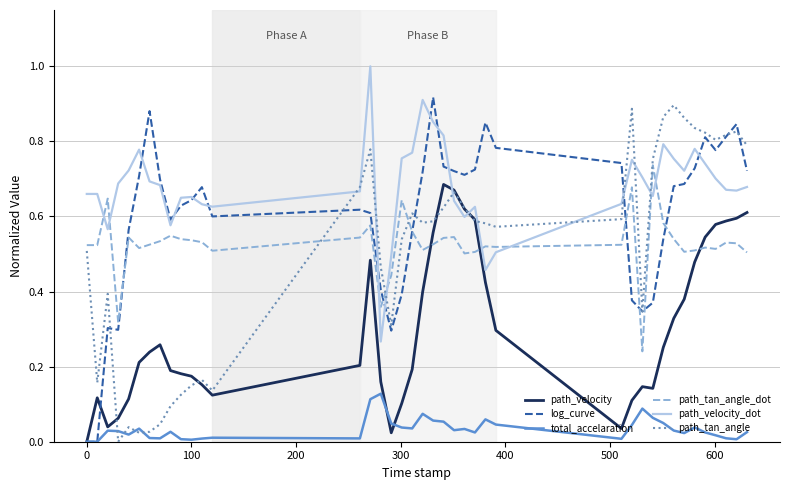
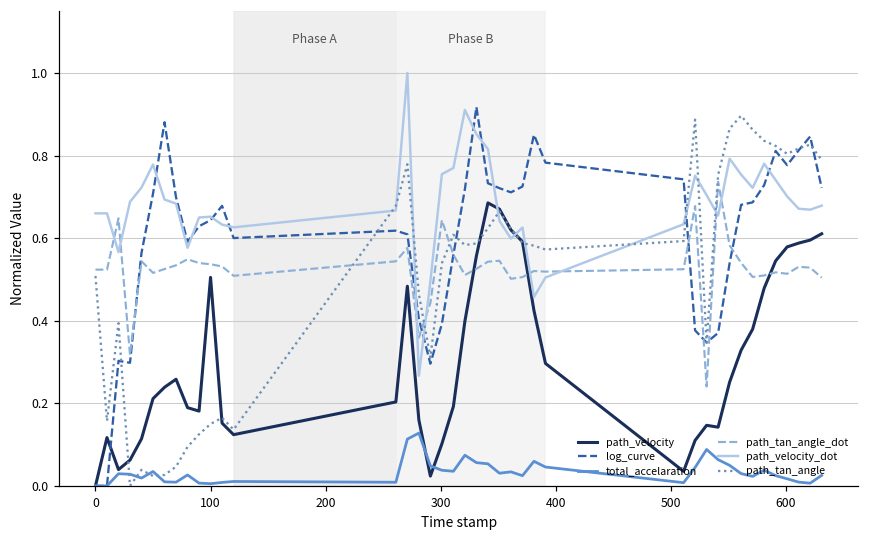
  {
    "path_velocity": {
-     "100": 0.17
+     "100": 0.50
    },
    "log_curve": {
      "100": 0.64
    }
  }
